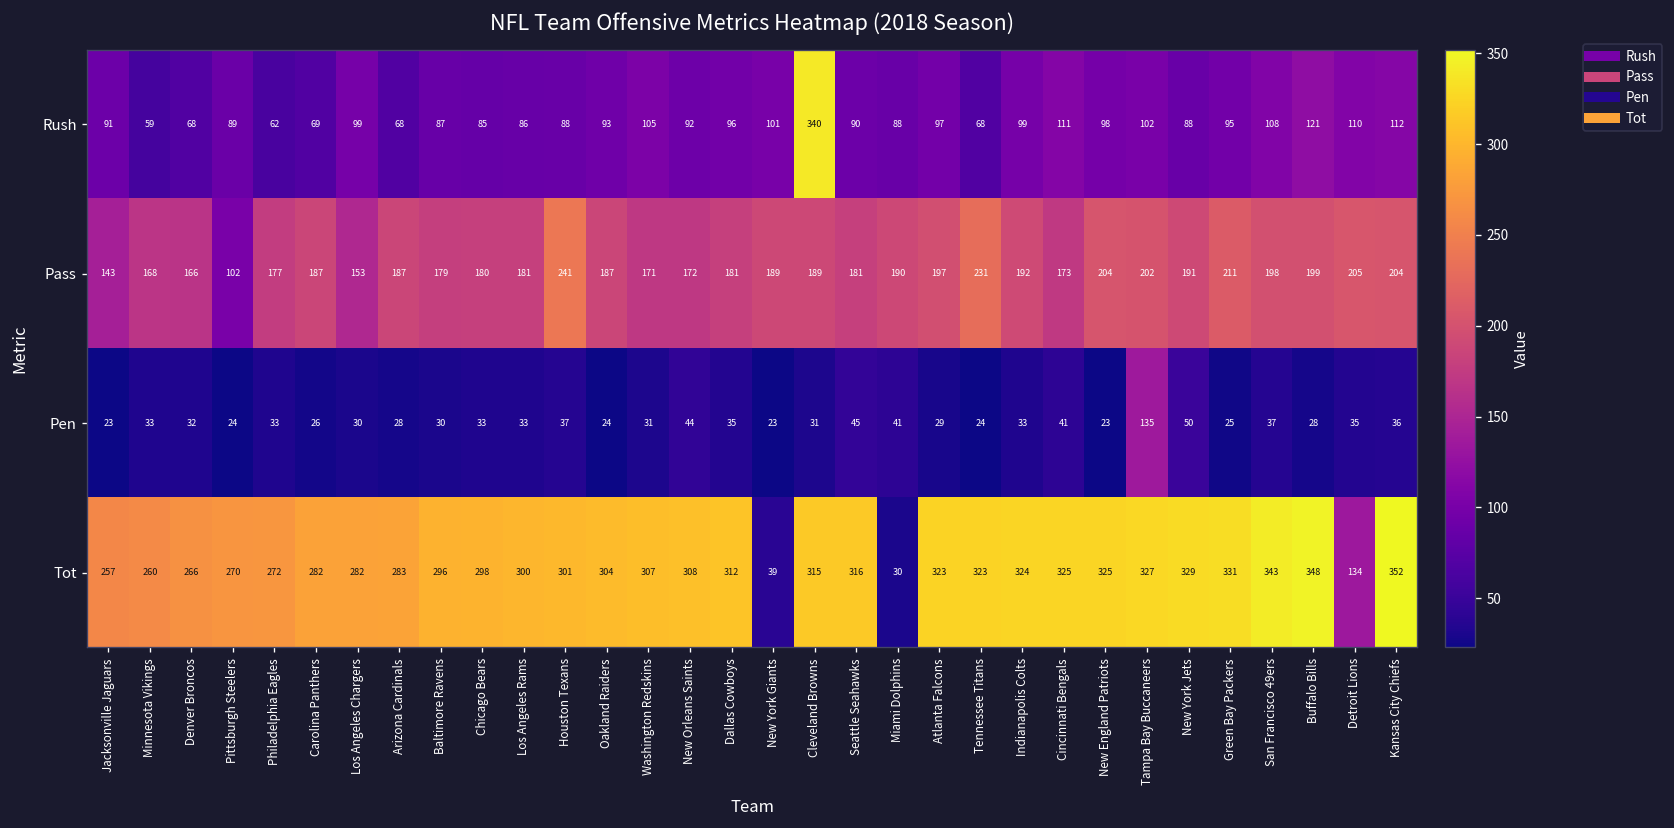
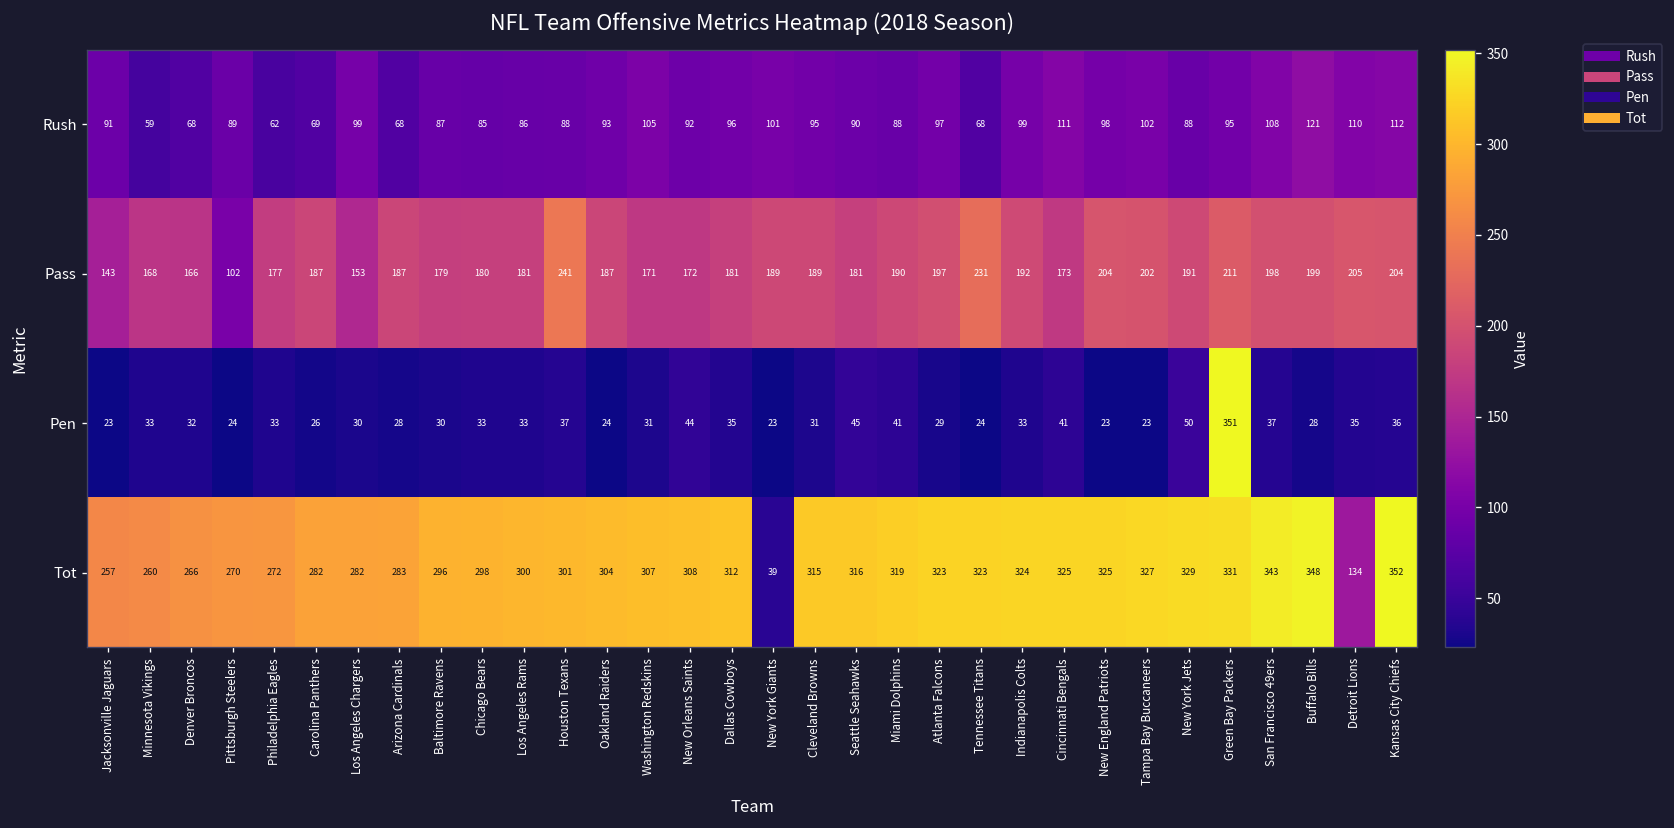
  {
    "Rush": {
      "Jacksonville Jaguars": 91,
      "Minnesota Vikings": 59,
      "Denver Broncos": 68,
      "Pittsburgh Steelers": 89,
      "Philadelphia Eagles": 62,
      "Carolina Panthers": 69,
      "Los Angeles Chargers": 99,
      "Arizona Cardinals": 68,
      "Baltimore Ravens": 87,
      "Chicago Bears": 85,
      "Los Angeles Rams": 86,
      "Houston Texans": 88,
      "Oakland Raiders": 93,
      "Washington Redskins": 105,
      "New Orleans Saints": 92,
      "Dallas Cowboys": 96,
      "New York Giants": 101,
-     "Cleveland Browns": 340,
+     "Cleveland Browns": 95,
      "Seattle Seahawks": 90,
      "Miami Dolphins": 88,
      "Atlanta Falcons": 97,
      "Tennessee Titans": 68,
      "Indianapolis Colts": 99,
      "Cincinnati Bengals": 111,
      "New England Patriots": 98,
      "Tampa Bay Buccaneers": 102,
      "New York Jets": 88,
      "Green Bay Packers": 95,
      "San Francisco 49ers": 108,
      "Buffalo Bills": 121,
      "Detroit Lions": 110,
      "Kansas City Chiefs": 112
    },
    "Pass": {
      "Jacksonville Jaguars": 143,
      "Minnesota Vikings": 168,
      "Denver Broncos": 166,
      "Pittsburgh Steelers": 102,
      "Philadelphia Eagles": 177,
      "Carolina Panthers": 187,
      "Los Angeles Chargers": 153,
      "Arizona Cardinals": 187,
      "Baltimore Ravens": 179,
      "Chicago Bears": 180,
      "Los Angeles Rams": 181,
      "Houston Texans": 241,
      "Oakland Raiders": 187,
      "Washington Redskins": 171,
      "New Orleans Saints": 172,
      "Dallas Cowboys": 181,
      "New York Giants": 189,
      "Cleveland Browns": 189,
      "Seattle Seahawks": 181,
      "Miami Dolphins": 190,
      "Atlanta Falcons": 197,
      "Tennessee Titans": 231,
      "Indianapolis Colts": 192,
      "Cincinnati Bengals": 173,
      "New England Patriots": 204,
      "Tampa Bay Buccaneers": 202,
      "New York Jets": 191,
      "Green Bay Packers": 211,
      "San Francisco 49ers": 198,
      "Buffalo Bills": 199,
      "Detroit Lions": 205,
      "Kansas City Chiefs": 204
    },
    "Pen": {
      "Jacksonville Jaguars": 23,
      "Minnesota Vikings": 33,
      "Denver Broncos": 32,
      "Pittsburgh Steelers": 24,
      "Philadelphia Eagles": 33,
      "Carolina Panthers": 26,
      "Los Angeles Chargers": 30,
      "Arizona Cardinals": 28,
      "Baltimore Ravens": 30,
      "Chicago Bears": 33,
      "Los Angeles Rams": 33,
      "Houston Texans": 37,
      "Oakland Raiders": 24,
      "Washington Redskins": 31,
      "New Orleans Saints": 44,
      "Dallas Cowboys": 35,
      "New York Giants": 23,
      "Cleveland Browns": 31,
      "Seattle Seahawks": 45,
      "Miami Dolphins": 41,
      "Atlanta Falcons": 29,
      "Tennessee Titans": 24,
      "Indianapolis Colts": 33,
      "Cincinnati Bengals": 41,
      "New England Patriots": 23,
-     "Tampa Bay Buccaneers": 135,
+     "Tampa Bay Buccaneers": 23,
      "New York Jets": 50,
-     "Green Bay Packers": 25,
+     "Green Bay Packers": 351,
      "San Francisco 49ers": 37,
      "Buffalo Bills": 28,
      "Detroit Lions": 35,
      "Kansas City Chiefs": 36
    },
    "Tot": {
      "Jacksonville Jaguars": 257,
      "Minnesota Vikings": 260,
      "Denver Broncos": 266,
      "Pittsburgh Steelers": 270,
      "Philadelphia Eagles": 272,
      "Carolina Panthers": 282,
      "Los Angeles Chargers": 282,
      "Arizona Cardinals": 283,
      "Baltimore Ravens": 296,
      "Chicago Bears": 298,
      "Los Angeles Rams": 300,
      "Houston Texans": 301,
      "Oakland Raiders": 304,
      "Washington Redskins": 307,
      "New Orleans Saints": 308,
      "Dallas Cowboys": 312,
      "New York Giants": 39,
      "Cleveland Browns": 315,
      "Seattle Seahawks": 316,
-     "Miami Dolphins": 30,
+     "Miami Dolphins": 319,
      "Atlanta Falcons": 323,
      "Tennessee Titans": 323,
      "Indianapolis Colts": 324,
      "Cincinnati Bengals": 325,
      "New England Patriots": 325,
      "Tampa Bay Buccaneers": 327,
      "New York Jets": 329,
      "Green Bay Packers": 331,
      "San Francisco 49ers": 343,
      "Buffalo Bills": 348,
      "Detroit Lions": 134,
      "Kansas City Chiefs": 352
    }
  }
